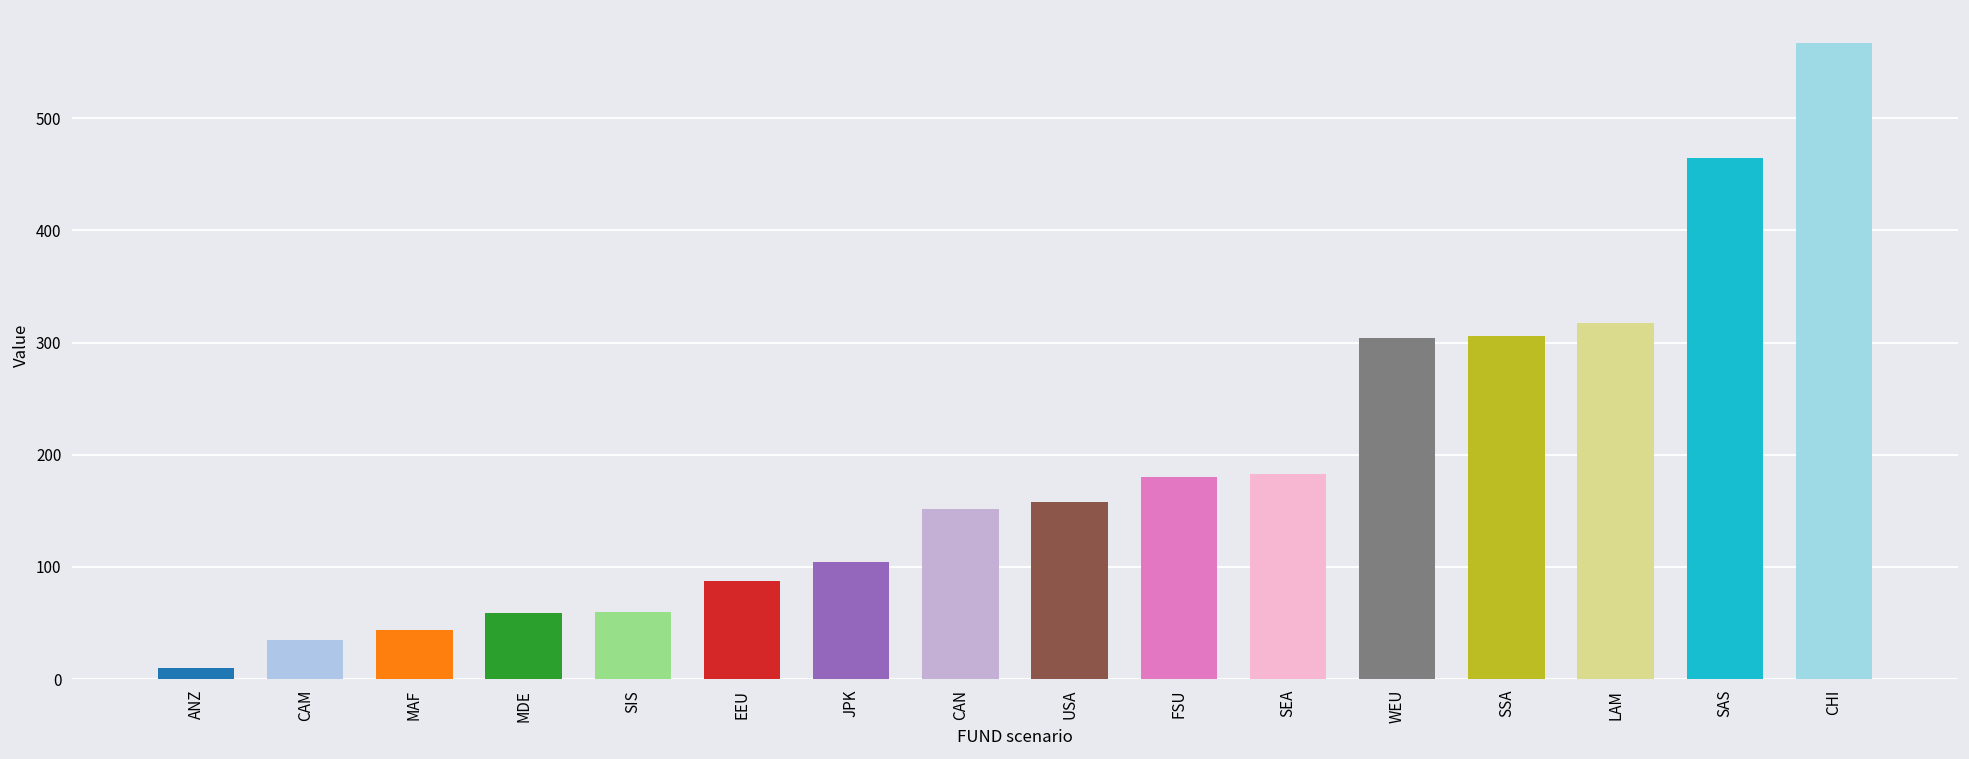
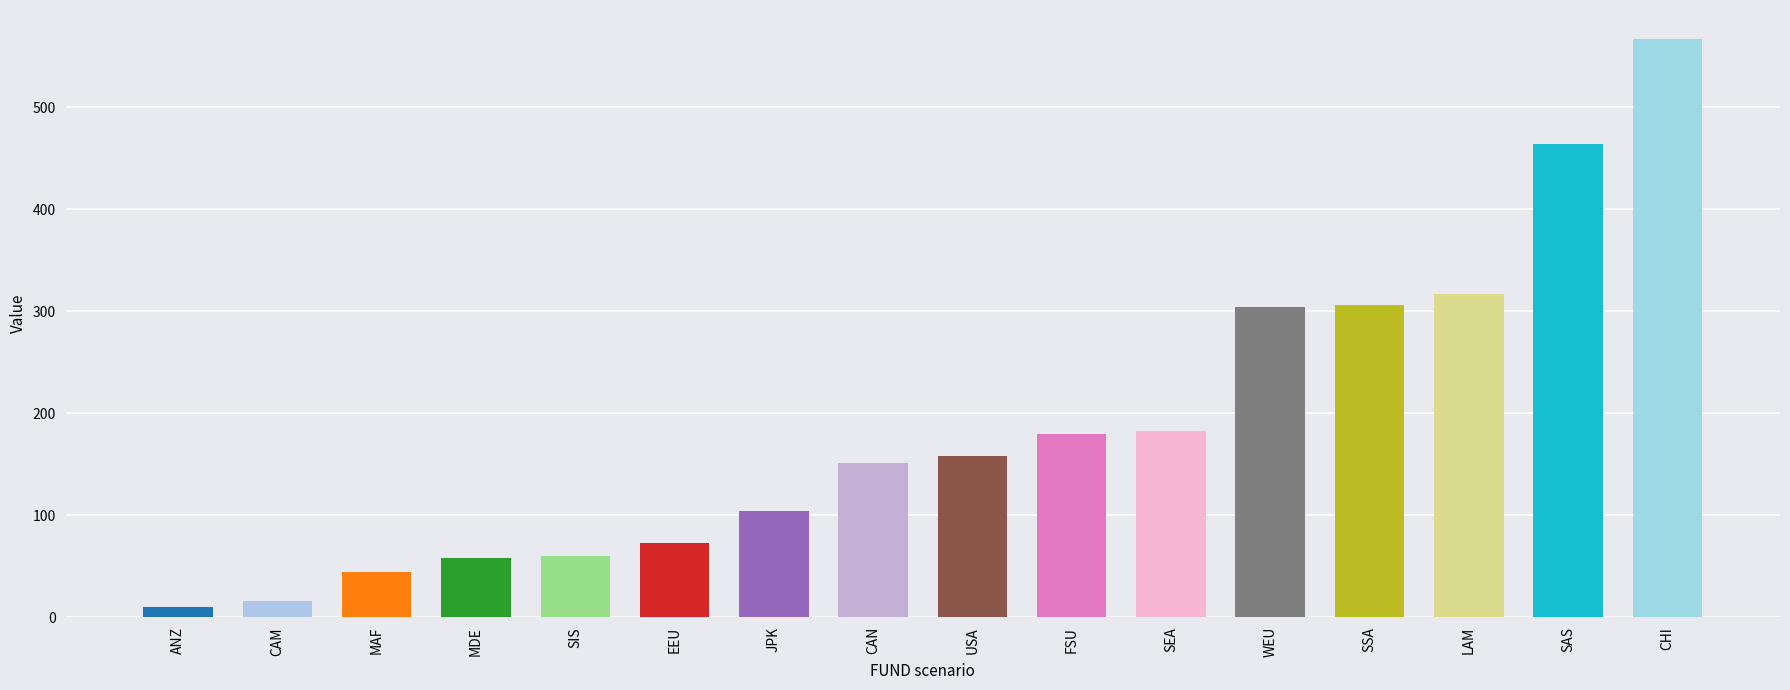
  {
    "ANZ": 10,
-   "CAM": 35,
+   "CAM": 17,
    "MAF": 44,
    "MDE": 59,
    "SIS": 60,
-   "EEU": 88,
+   "EEU": 73,
    "JPK": 104,
    "CAN": 152,
    "USA": 158,
    "FSU": 180,
    "SEA": 183,
    "WEU": 304,
    "SSA": 306,
    "LAM": 317,
    "SAS": 464,
    "CHI": 567
  }
